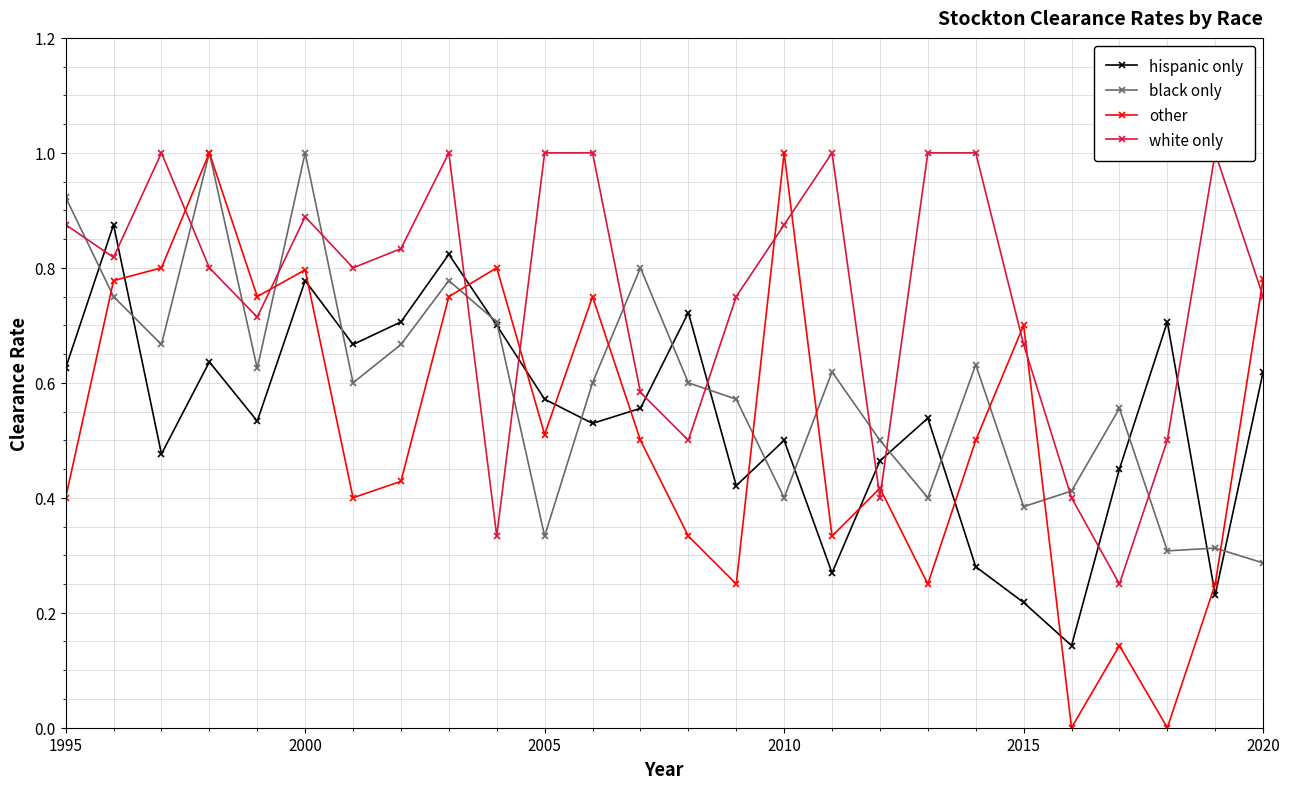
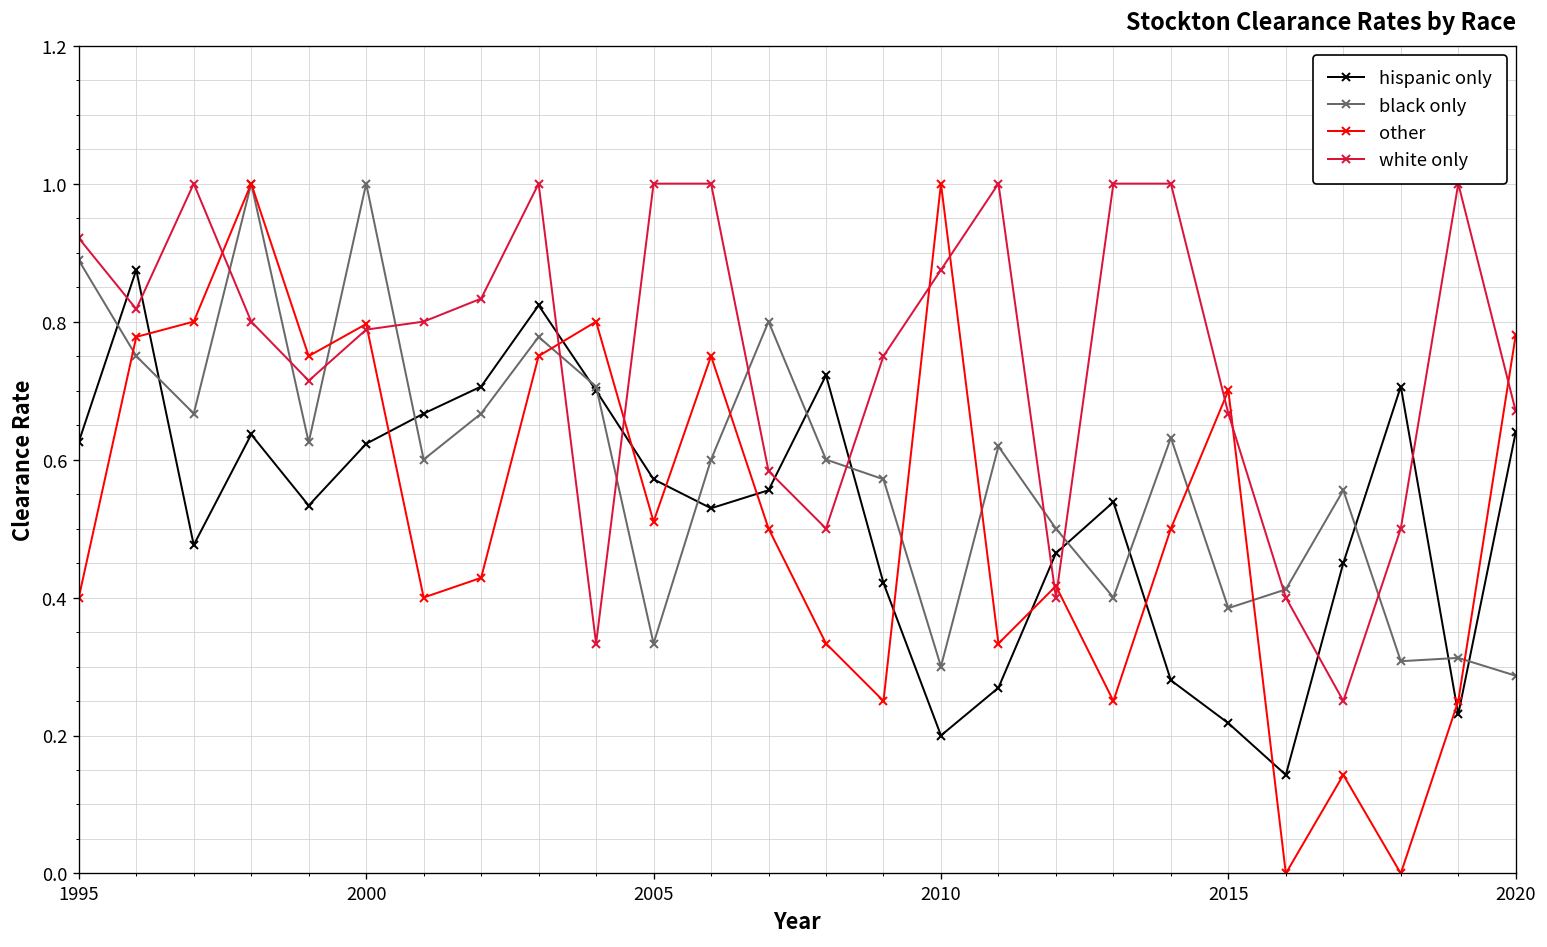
  {
    "hispanic only": {
      "1995": 0.63,
-     "2000": 0.78,
+     "2000": 0.62,
      "2005": 0.57,
-     "2010": 0.5,
+     "2010": 0.2,
      "2015": 0.22,
-     "2020": 0.62
+     "2020": 0.64
    },
    "black only": {
-     "1995": 0.92,
+     "1995": 0.89,
      "2000": 1.00,
      "2005": 0.33,
-     "2010": 0.4,
+     "2010": 0.3,
      "2015": 0.38,
      "2020": 0.29
    },
    "other": {
      "1995": 0.40,
      "2000": 0.80,
      "2005": 0.51,
      "2010": 1.00,
      "2015": 0.70,
      "2020": 0.78
    },
    "white only": {
-     "1995": 0.88,
-     "2000": 0.89,
+     "1995": 0.92,
+     "2000": 0.79,
      "2005": 1.00,
      "2010": 0.88,
      "2015": 0.67,
-     "2020": 0.75
+     "2020": 0.67
    }
  }
